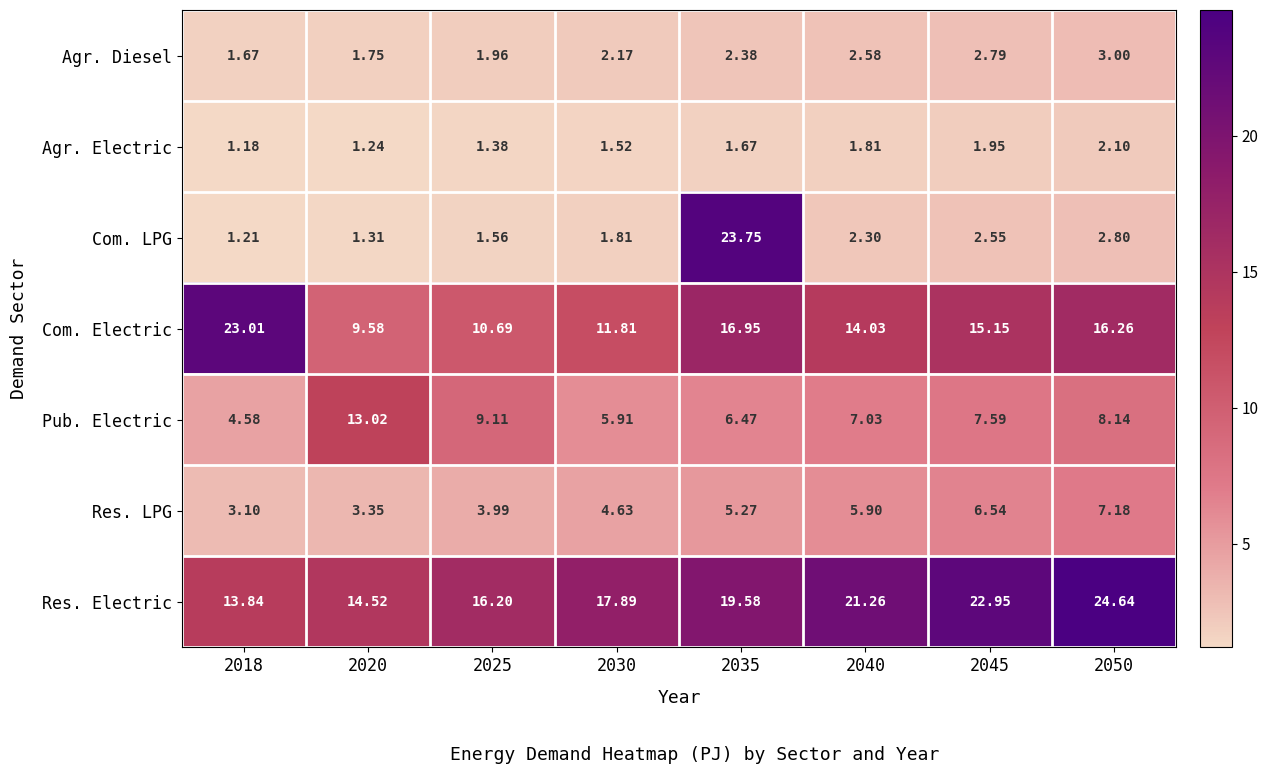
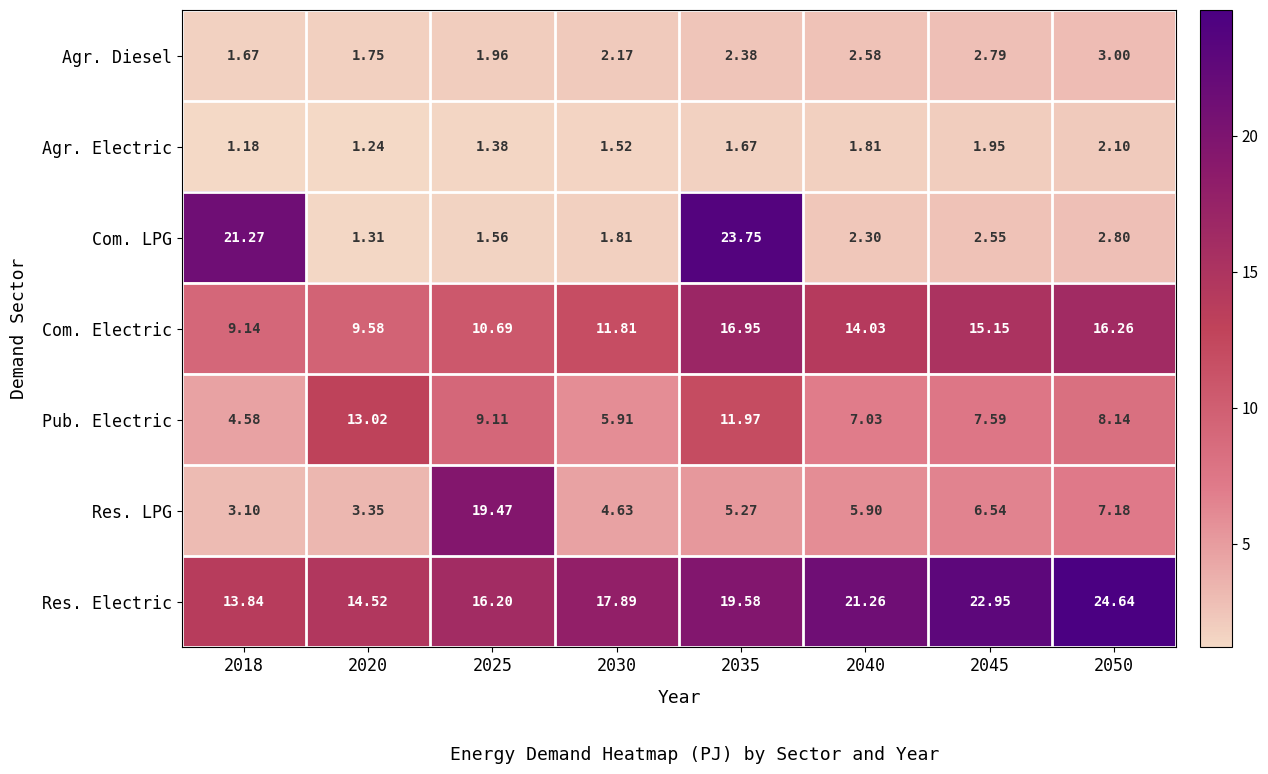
  {
    "Agr. Diesel": {
      "2018": 1.67,
      "2020": 1.75,
      "2025": 1.96,
      "2030": 2.17,
      "2035": 2.38,
      "2040": 2.58,
      "2045": 2.79,
      "2050": 3.00
    },
    "Agr. Electric": {
      "2018": 1.18,
      "2020": 1.24,
      "2025": 1.38,
      "2030": 1.52,
      "2035": 1.67,
      "2040": 1.81,
      "2045": 1.95,
      "2050": 2.10
    },
    "Com. LPG": {
-     "2018": 1.21,
+     "2018": 21.27,
      "2020": 1.31,
      "2025": 1.56,
      "2030": 1.81,
      "2035": 23.75,
      "2040": 2.30,
      "2045": 2.55,
      "2050": 2.80
    },
    "Com. Electric": {
-     "2018": 23.01,
+     "2018": 9.14,
      "2020": 9.58,
      "2025": 10.69,
      "2030": 11.81,
      "2035": 16.95,
      "2040": 14.03,
      "2045": 15.15,
      "2050": 16.26
    },
    "Pub. Electric": {
      "2018": 4.58,
      "2020": 13.02,
      "2025": 9.11,
      "2030": 5.91,
-     "2035": 6.47,
+     "2035": 11.97,
      "2040": 7.03,
      "2045": 7.59,
      "2050": 8.14
    },
    "Res. LPG": {
      "2018": 3.10,
      "2020": 3.35,
-     "2025": 3.99,
+     "2025": 19.47,
      "2030": 4.63,
      "2035": 5.27,
      "2040": 5.90,
      "2045": 6.54,
      "2050": 7.18
    },
    "Res. Electric": {
      "2018": 13.84,
      "2020": 14.52,
      "2025": 16.20,
      "2030": 17.89,
      "2035": 19.58,
      "2040": 21.26,
      "2045": 22.95,
      "2050": 24.64
    }
  }
